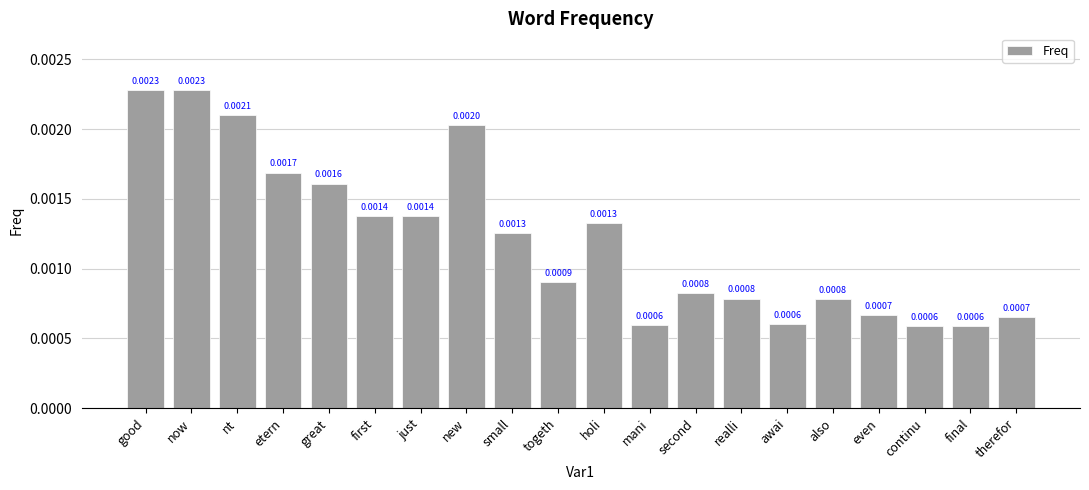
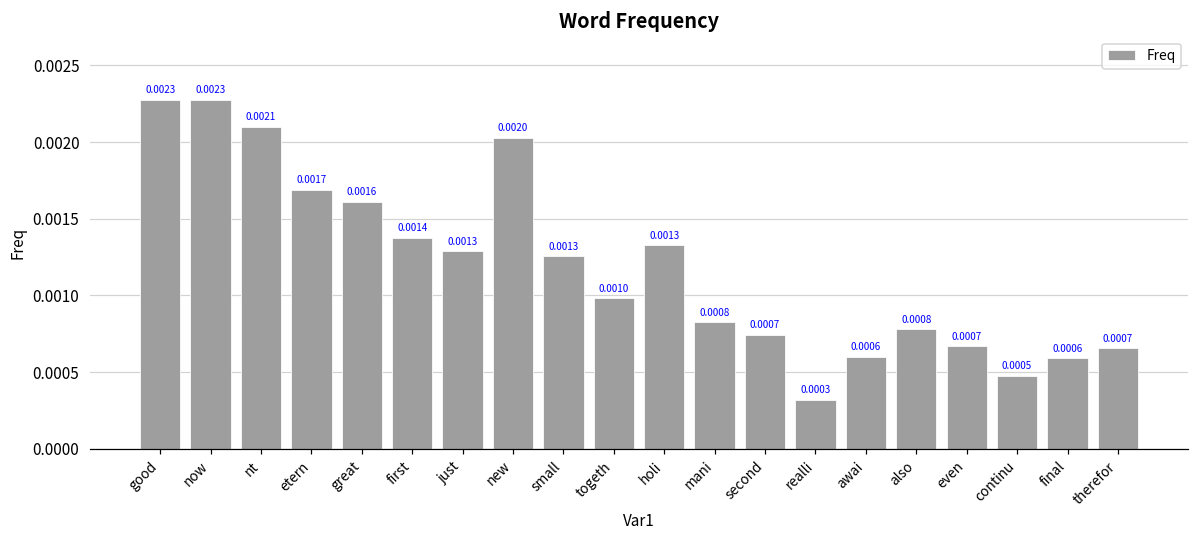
  {
    "good": 0.0023,
    "now": 0.0023,
    "nt": 0.0021,
    "etern": 0.0017,
    "great": 0.0016,
    "first": 0.0014,
-   "just": 0.0014,
+   "just": 0.0013,
    "new": 0.0020,
    "small": 0.0013,
-   "togeth": 0.0009,
+   "togeth": 0.0010,
    "holi": 0.0013,
-   "mani": 0.0006,
-   "second": 0.0008,
-   "realli": 0.0008,
+   "mani": 0.0008,
+   "second": 0.0007,
+   "realli": 0.0003,
    "awai": 0.0006,
    "also": 0.0008,
    "even": 0.0007,
-   "continu": 0.0006,
+   "continu": 0.0005,
    "final": 0.0006,
    "therefor": 0.0007
  }
